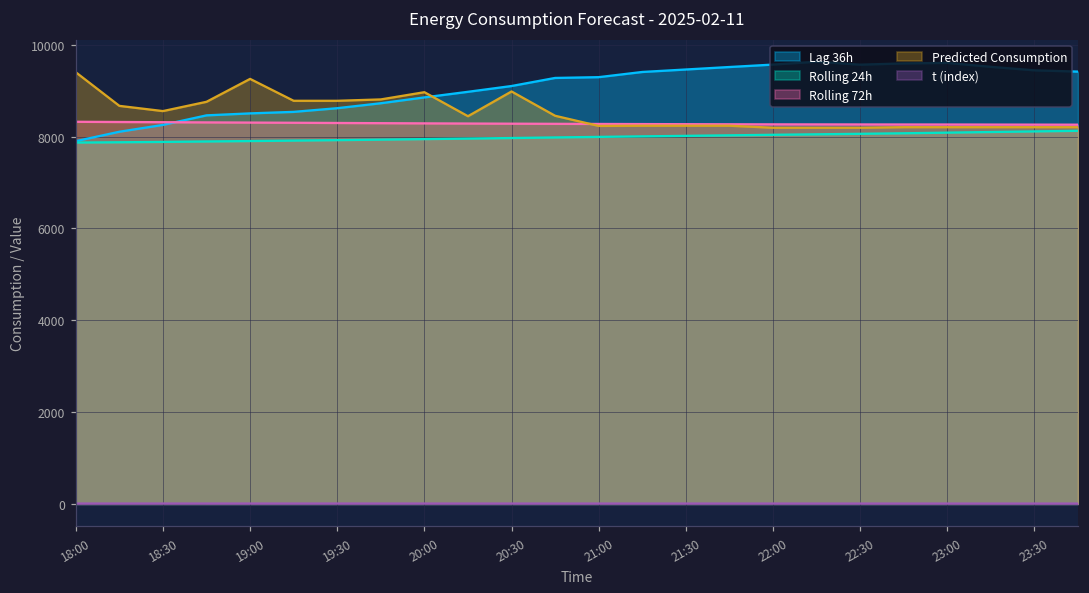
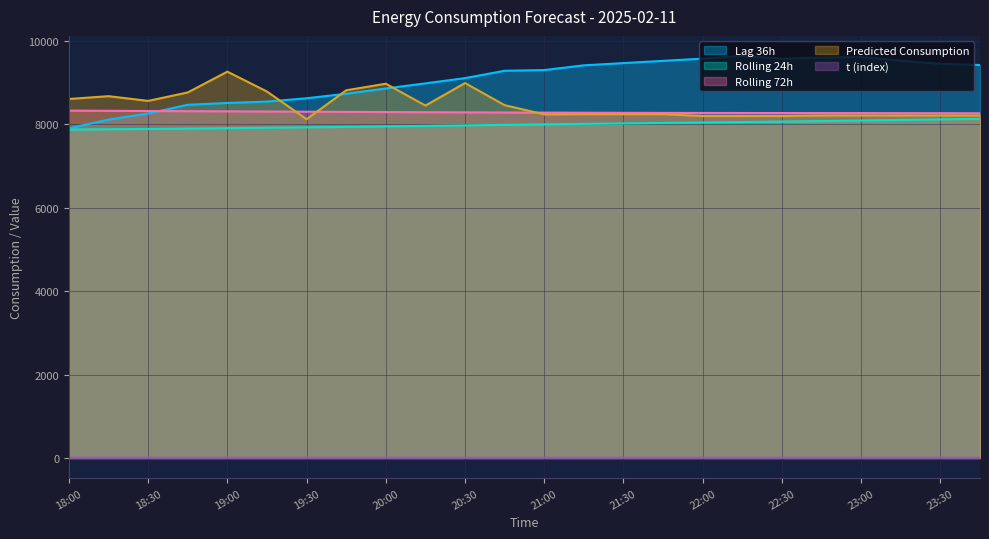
  {
    "Predicted Consumption": {
-     "18:00": 9400,
+     "18:00": 8600,
      "18:30": 8600,
      "19:00": 9300,
-     "19:30": 8800,
+     "19:30": 8100,
      "20:00": 9000,
      "20:30": 9000,
      "22:00": 8200,
      "22:30": 8200
    }
  }
